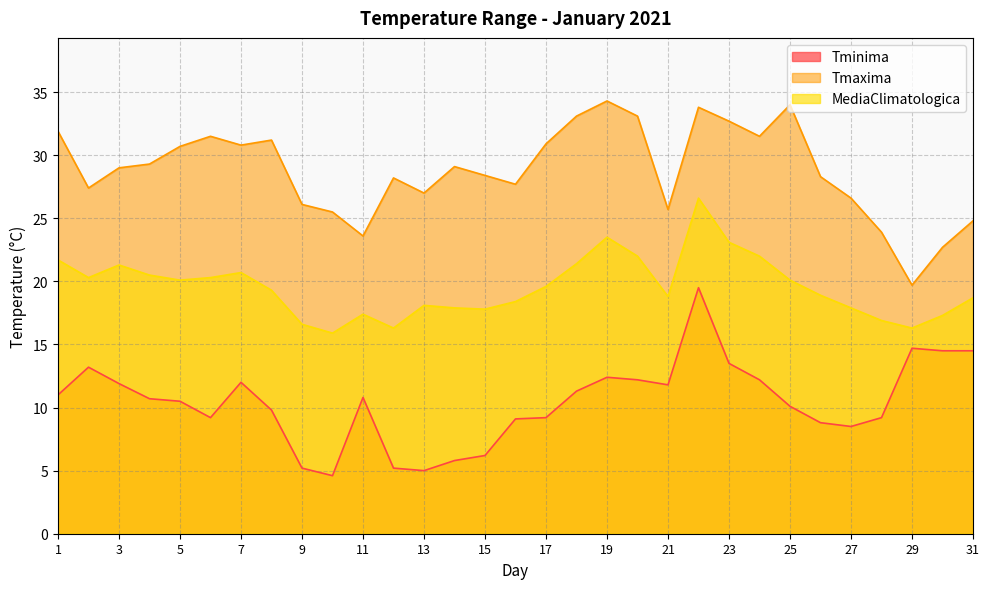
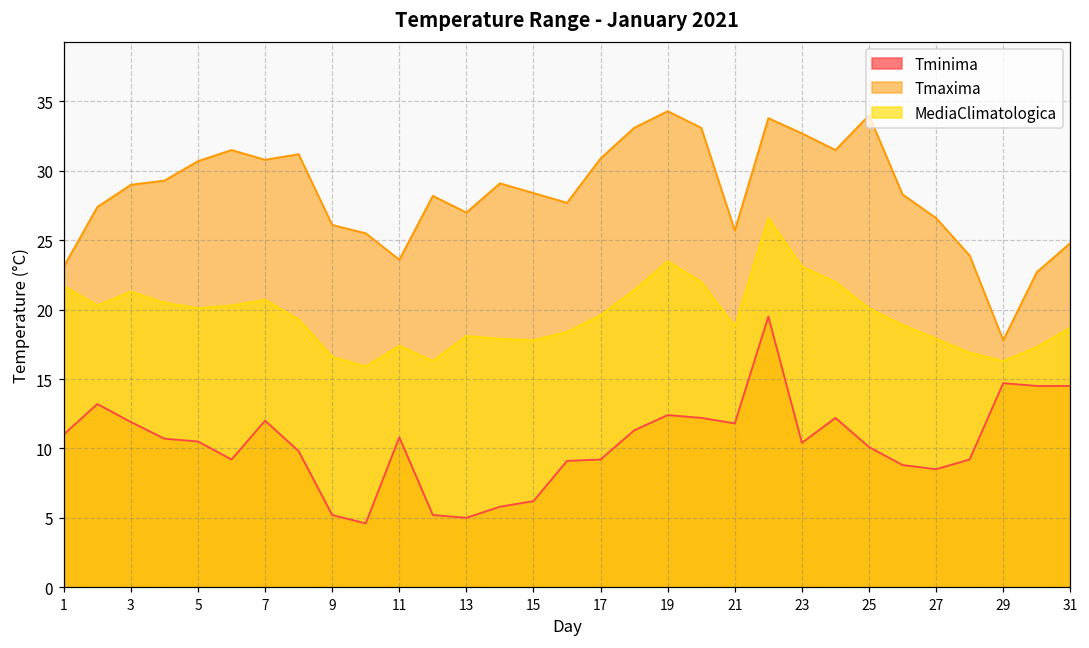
  {
    "Tminima": {
      "1": 11.0,
      "3": 11.9,
      "5": 10.5,
      "7": 12.0,
      "9": 5.2,
      "11": 10.8,
      "13": 5.0,
      "15": 6.2,
      "17": 9.2,
      "19": 12.4,
      "21": 11.8,
-     "23": 13.5,
+     "23": 10.4,
      "25": 10.1,
      "27": 8.5,
      "29": 14.7,
      "31": 14.5
    },
    "Tmaxima": {
-     "1": 31.9,
+     "1": 23.1,
      "3": 29.0,
      "5": 30.7,
      "7": 30.8,
      "9": 26.1,
      "11": 23.6,
      "13": 27.0,
      "15": 28.4,
      "17": 30.9,
      "19": 34.3,
      "21": 25.7,
      "23": 32.7,
      "27": 26.6,
-     "29": 19.7,
+     "29": 17.8,
      "31": 24.8
    },
    "MediaClimatologica": {
      "1": 21.7,
      "3": 21.3,
      "5": 20.1,
      "7": 20.7,
      "9": 16.6,
      "11": 17.4,
      "13": 18.1,
      "15": 17.8,
      "17": 19.6,
      "19": 23.5,
      "21": 18.8,
      "23": 23.1,
      "25": 20.1,
      "27": 17.9,
      "29": 16.3,
      "31": 18.7
    }
  }
